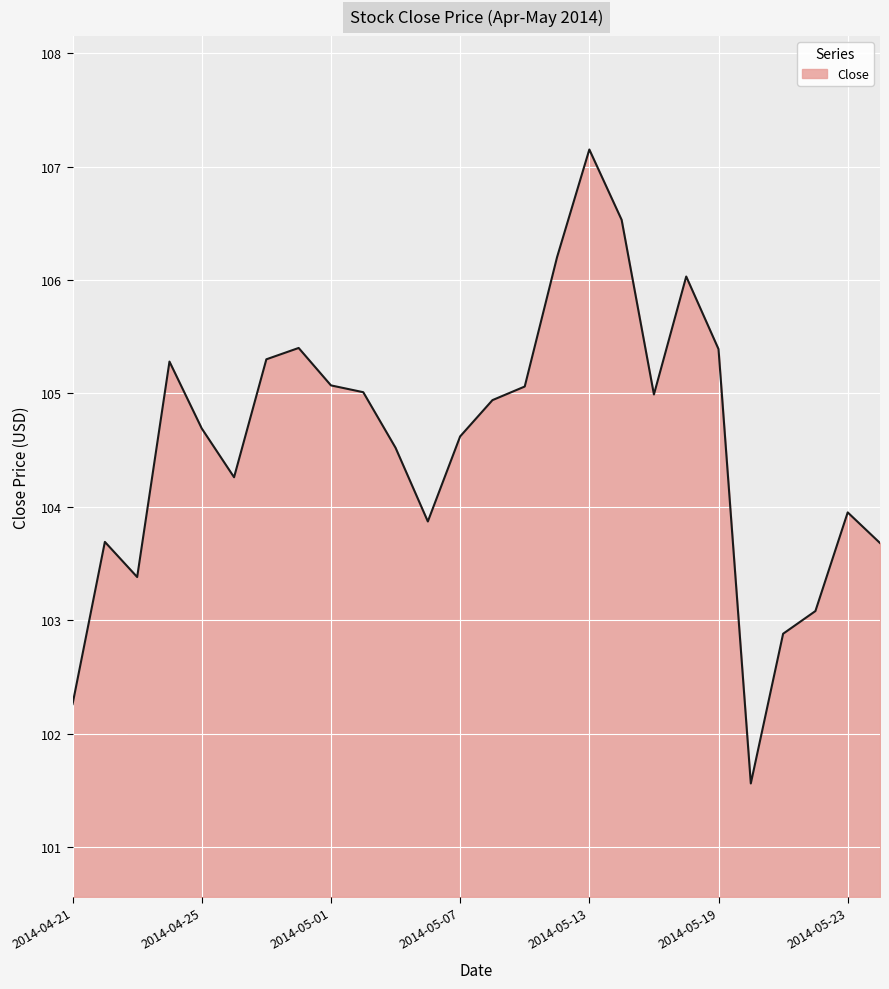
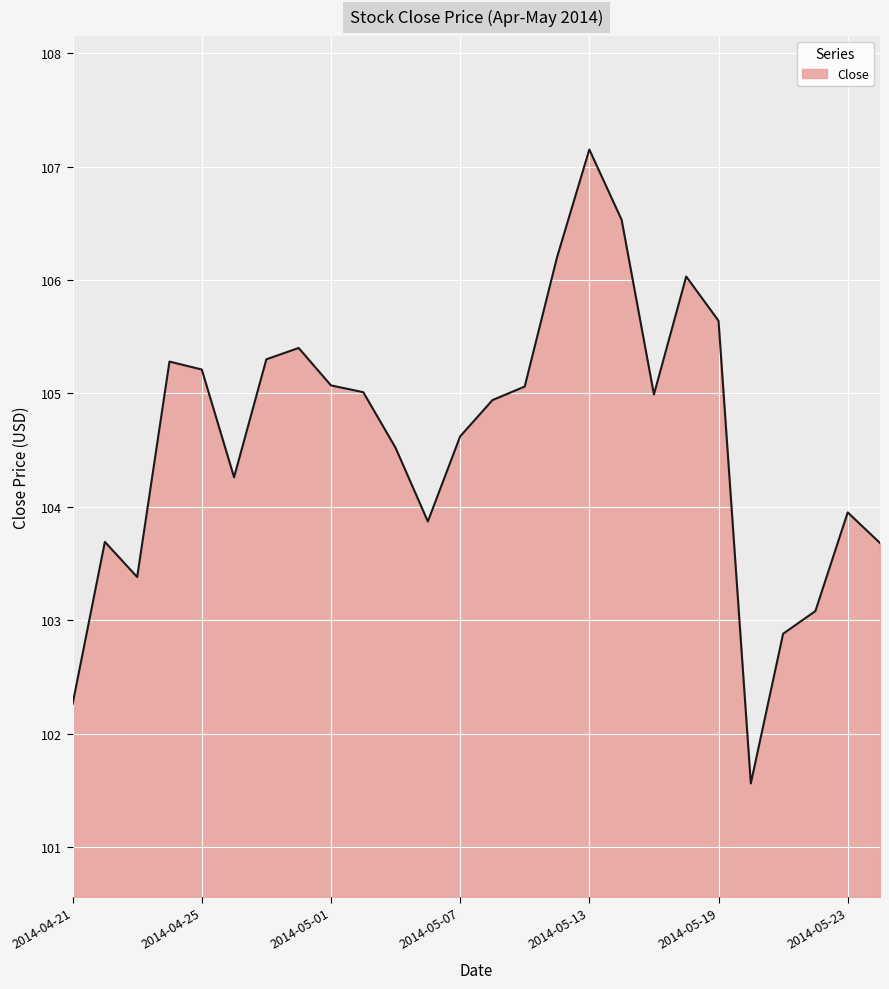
  {
    "2014-04-21": 102.26,
-   "2014-04-25": 104.69,
+   "2014-04-25": 105.21,
    "2014-05-01": 105.07,
    "2014-05-07": 104.62,
    "2014-05-13": 107.15,
-   "2014-05-19": 105.39,
+   "2014-05-19": 105.64,
    "2014-05-23": 103.95
  }
